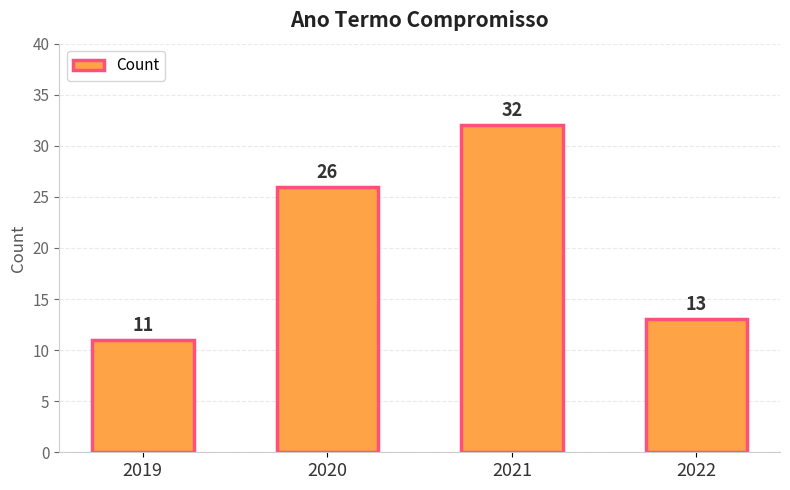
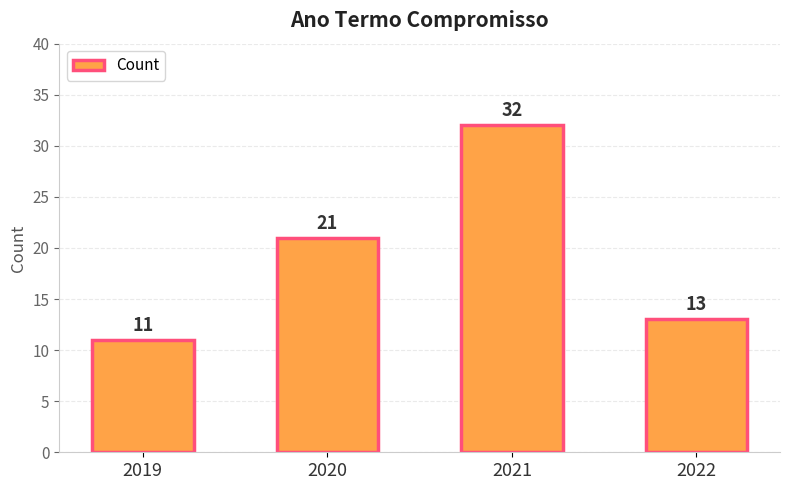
  {
    "2019": 11,
-   "2020": 26,
+   "2020": 21,
    "2021": 32,
    "2022": 13
  }
